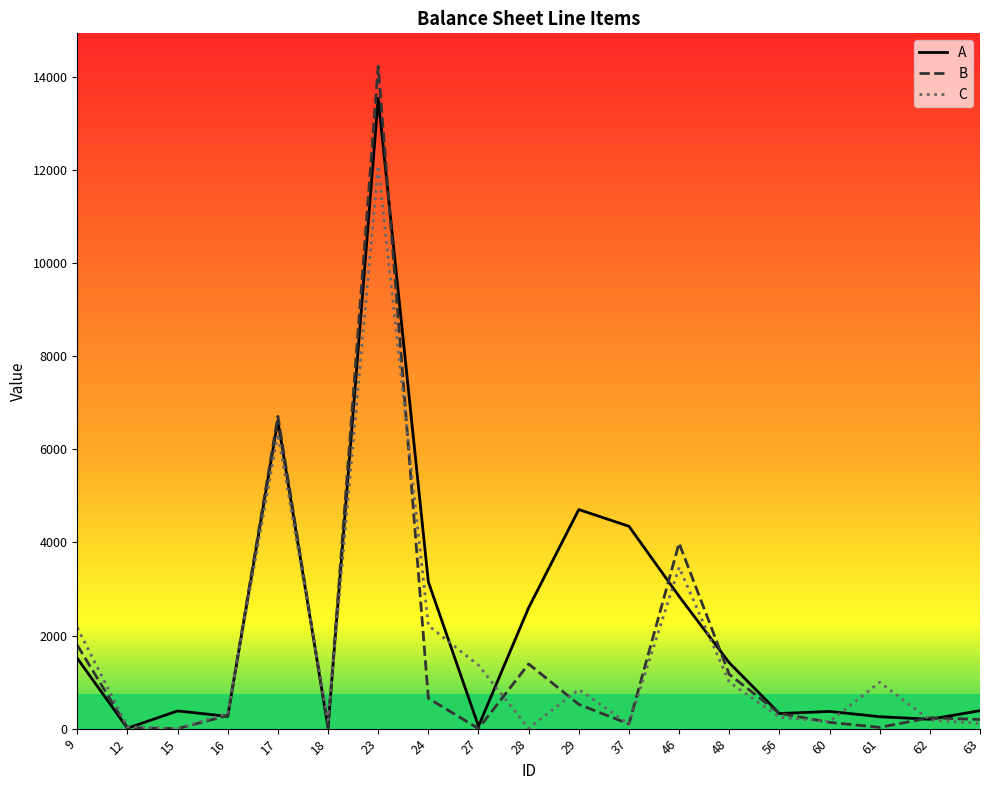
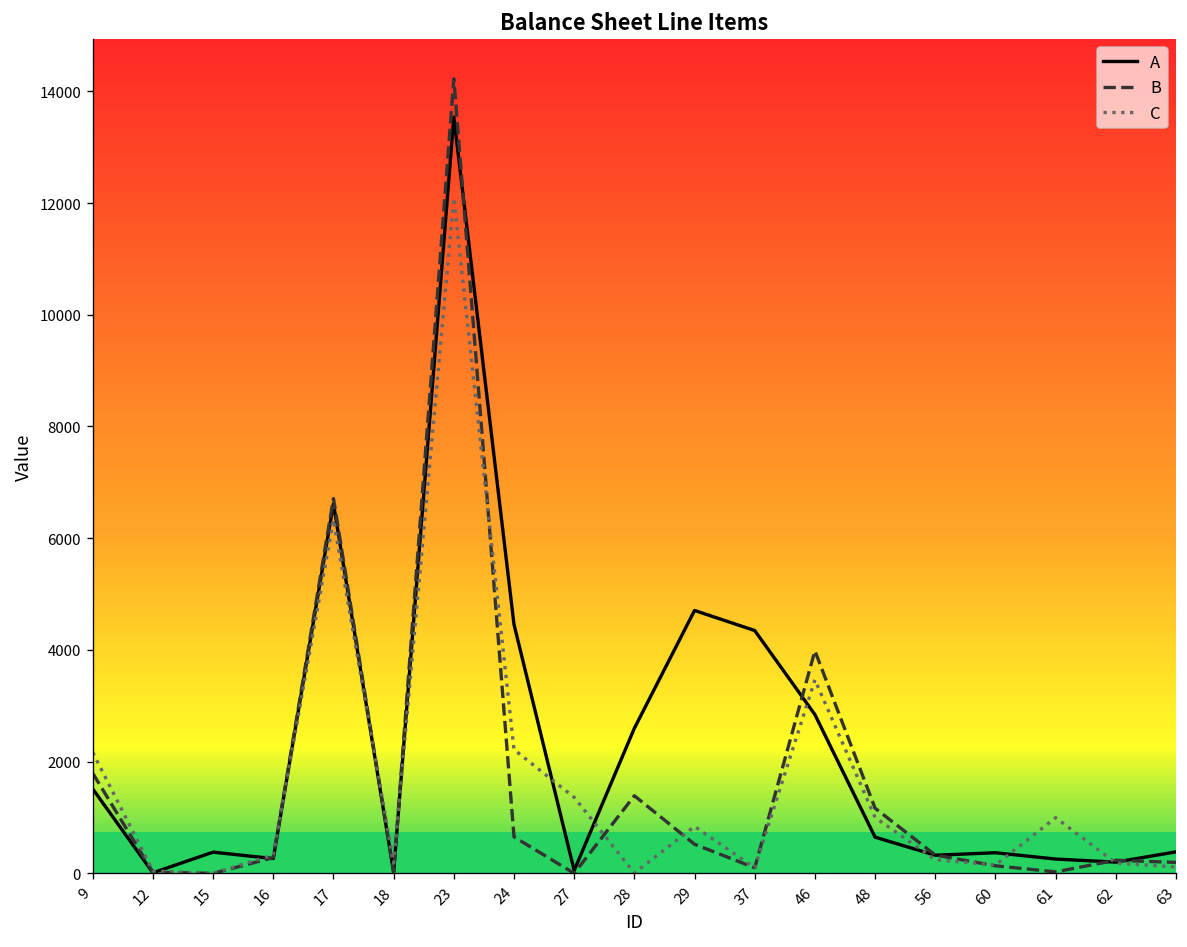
  {
    "A": {
      "9": 1500,
      "15": 400,
      "17": 6600,
      "23": 13500,
-     "24": 3200,
+     "24": 4500,
      "28": 2600,
      "29": 4700,
      "37": 4300,
      "46": 2800,
-     "48": 1400,
+     "48": 600,
      "60": 400,
      "61": 300,
      "63": 400
    },
    "B": {
      "9": 1800,
      "17": 6700,
      "23": 14200,
      "24": 700,
      "28": 1400,
      "29": 500,
      "46": 4000,
      "48": 1200,
      "61": 0,
      "63": 200
    },
    "C": {
      "9": 2200,
      "17": 6300,
      "18": 200,
      "23": 12100,
      "24": 2200,
      "27": 1400,
      "28": 0,
      "29": 800,
      "46": 3500,
      "48": 1000,
      "56": 200,
      "61": 1000,
      "63": 100
    }
  }
